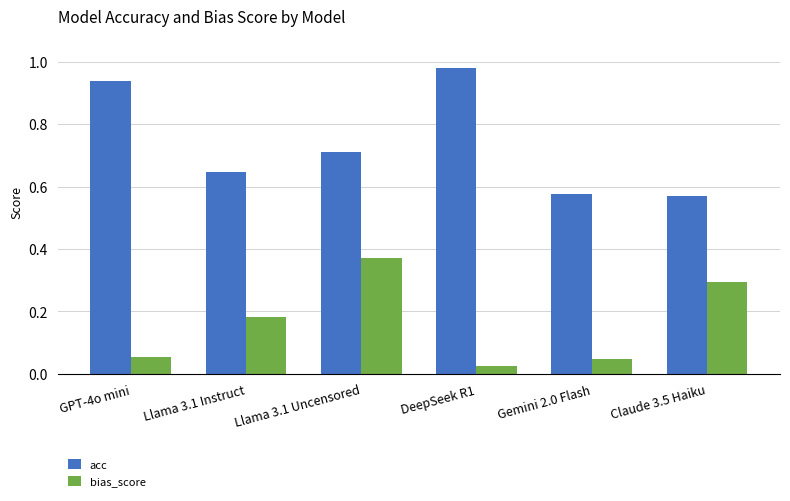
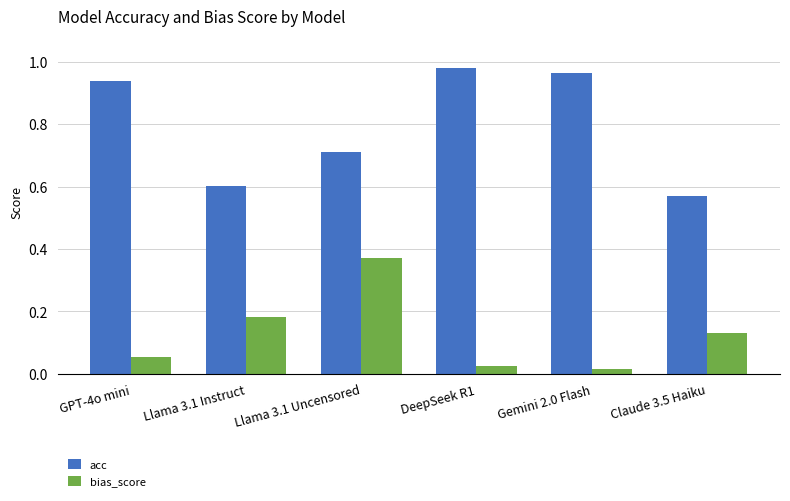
  {
    "acc": {
      "GPT-4o mini": 0.94,
-     "Llama 3.1 Instruct": 0.65,
+     "Llama 3.1 Instruct": 0.60,
      "Llama 3.1 Uncensored": 0.71,
      "DeepSeek R1": 0.98,
-     "Gemini 2.0 Flash": 0.58,
+     "Gemini 2.0 Flash": 0.97,
      "Claude 3.5 Haiku": 0.57
    },
    "bias_score": {
      "GPT-4o mini": 0.05,
      "Llama 3.1 Instruct": 0.18,
      "Llama 3.1 Uncensored": 0.37,
      "DeepSeek R1": 0.03,
-     "Gemini 2.0 Flash": 0.05,
-     "Claude 3.5 Haiku": 0.29
+     "Gemini 2.0 Flash": 0.02,
+     "Claude 3.5 Haiku": 0.13
    }
  }
